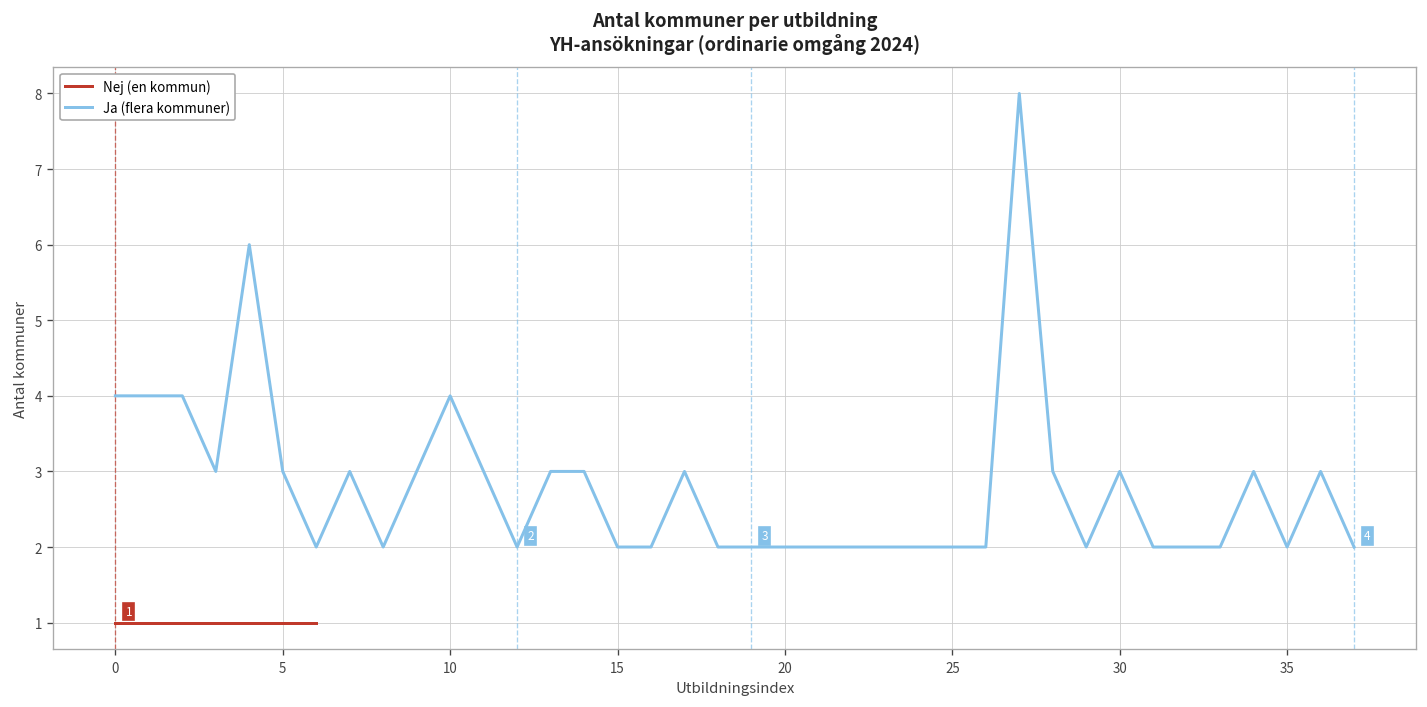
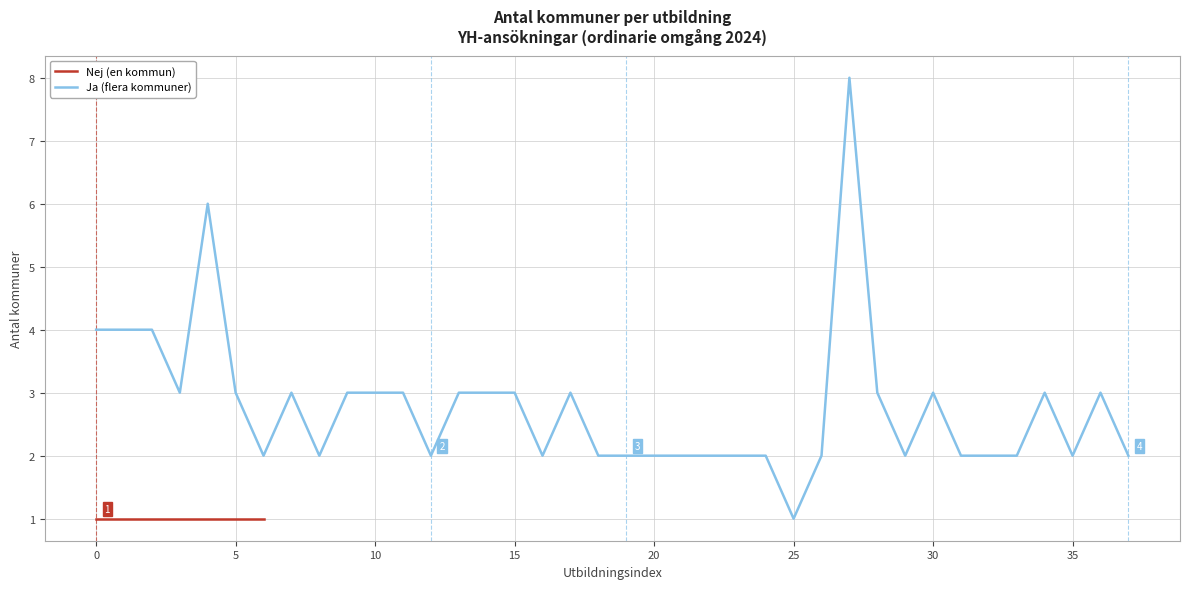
  {
    "Nej (en kommun)": {
      "5": 1
    },
    "Ja (flera kommuner)": {
      "0": 4,
      "5": 3,
-     "10": 4,
-     "15": 2,
+     "10": 3,
+     "15": 3,
      "20": 2,
-     "25": 2,
+     "25": 1,
      "30": 3,
      "35": 2
    }
  }
